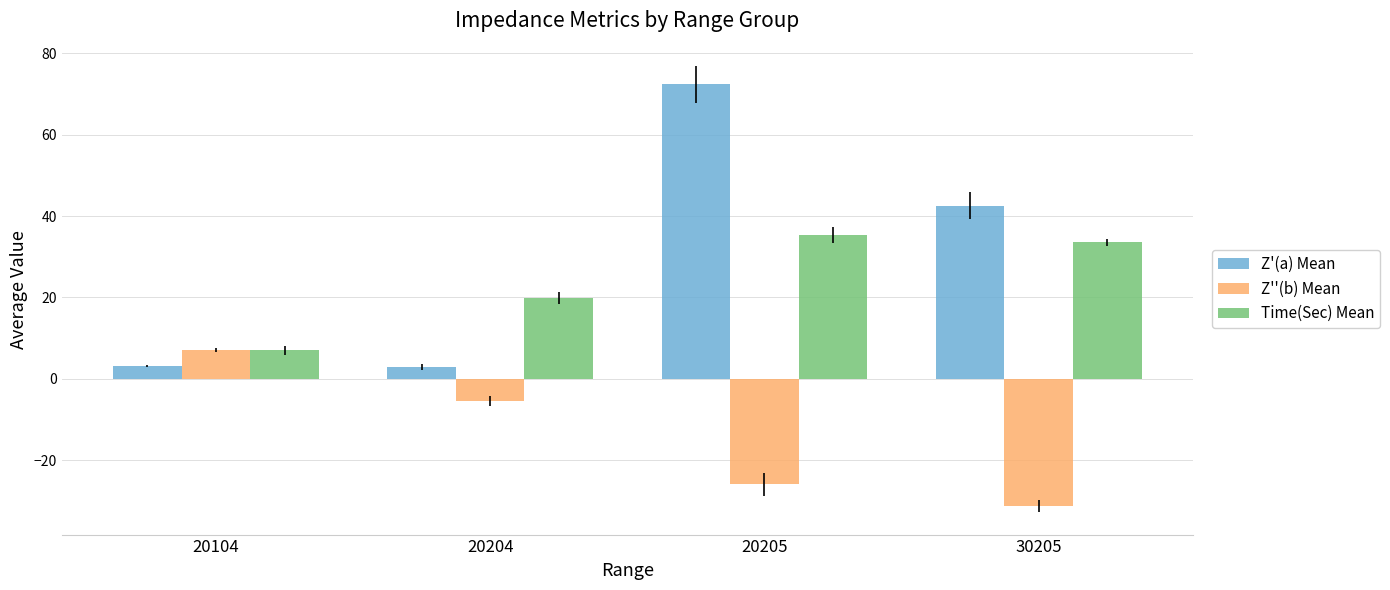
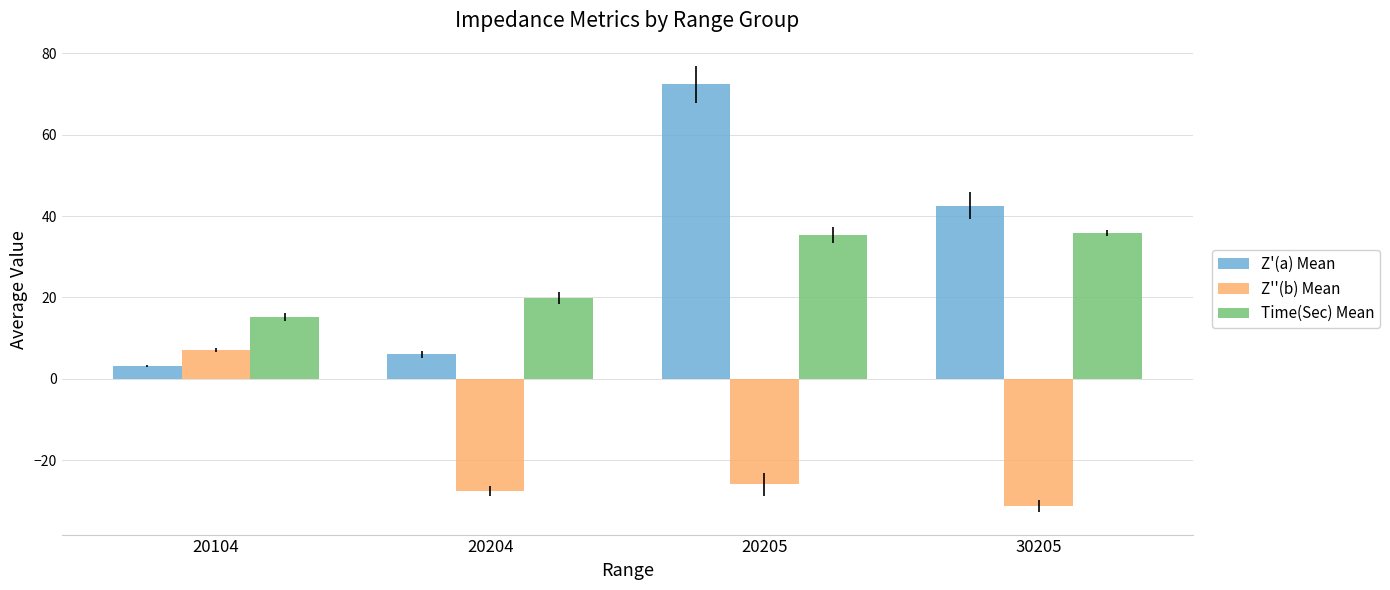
  {
    "Z'(a) Mean": {
      "20104": 3,
-     "20204": 3,
+     "20204": 6,
      "20205": 72,
      "30205": 43
    },
    "Z''(b) Mean": {
      "20104": 7,
-     "20204": -5,
+     "20204": -28,
      "20205": -26,
      "30205": -31
    },
    "Time(Sec) Mean": {
-     "20104": 7,
+     "20104": 15,
      "20204": 20,
      "20205": 35,
-     "30205": 34
+     "30205": 36
    }
  }
